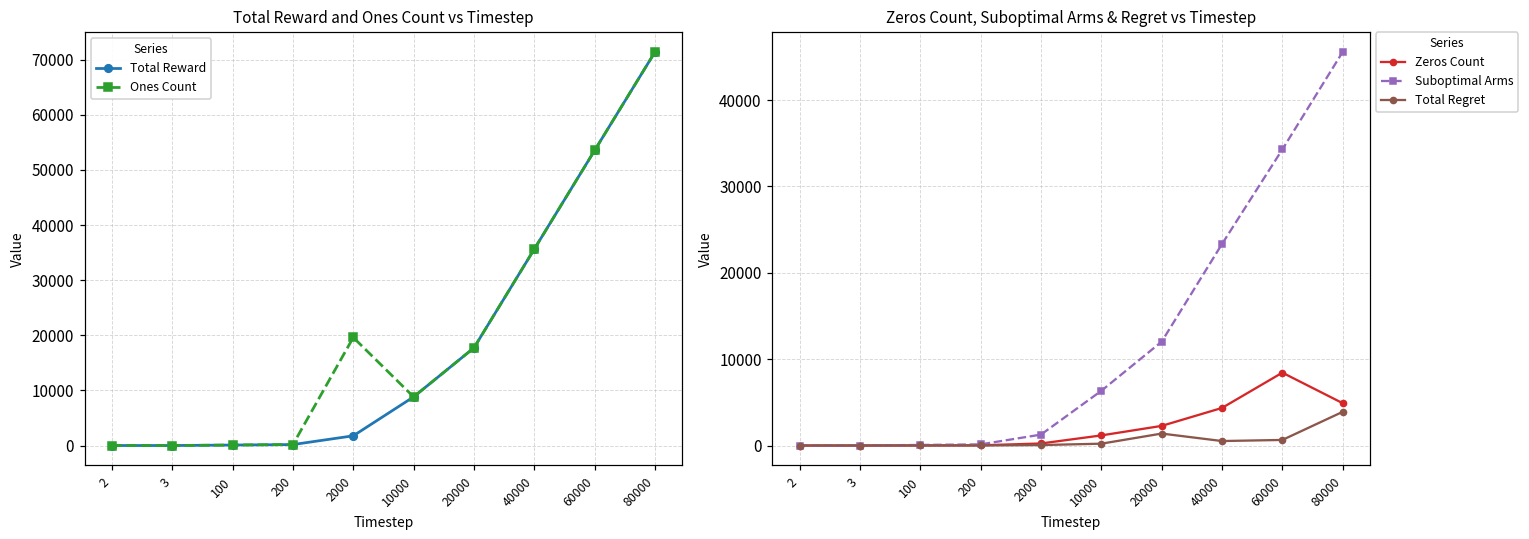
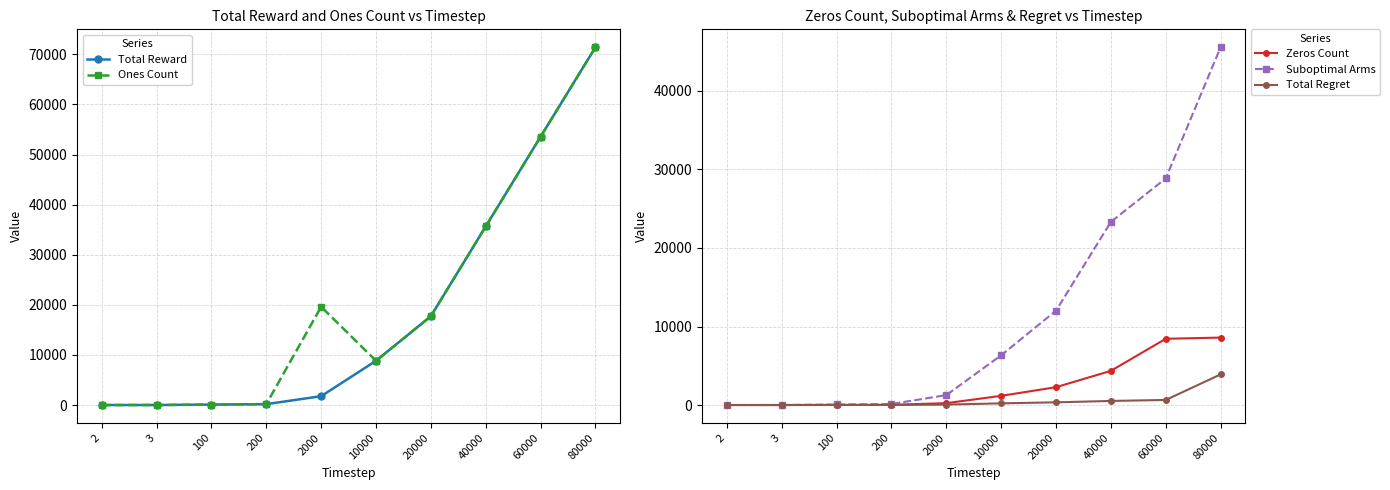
  {
    "Total Reward and Ones Count vs Timestep": {
      "Total Reward": {
        "2000": 2000
      },
      "Ones Count": {
        "2000": 20000
      }
    },
    "Zeros Count, Suboptimal Arms & Regret vs Timestep": {
      "Zeros Count": {
        "10000": 1000,
        "20000": 2000,
        "40000": 4000,
        "60000": 8000,
-       "80000": 5000
+       "80000": 9000
      },
      "Suboptimal Arms": {
        "2000": 1000,
        "10000": 6000,
        "20000": 12000,
        "40000": 23000,
-       "60000": 34000,
+       "60000": 29000,
        "80000": 46000
      },
      "Total Regret": {
        "10000": 0,
-       "20000": 1000,
+       "20000": 0,
        "40000": 1000,
        "60000": 1000,
        "80000": 4000
      }
    }
  }
